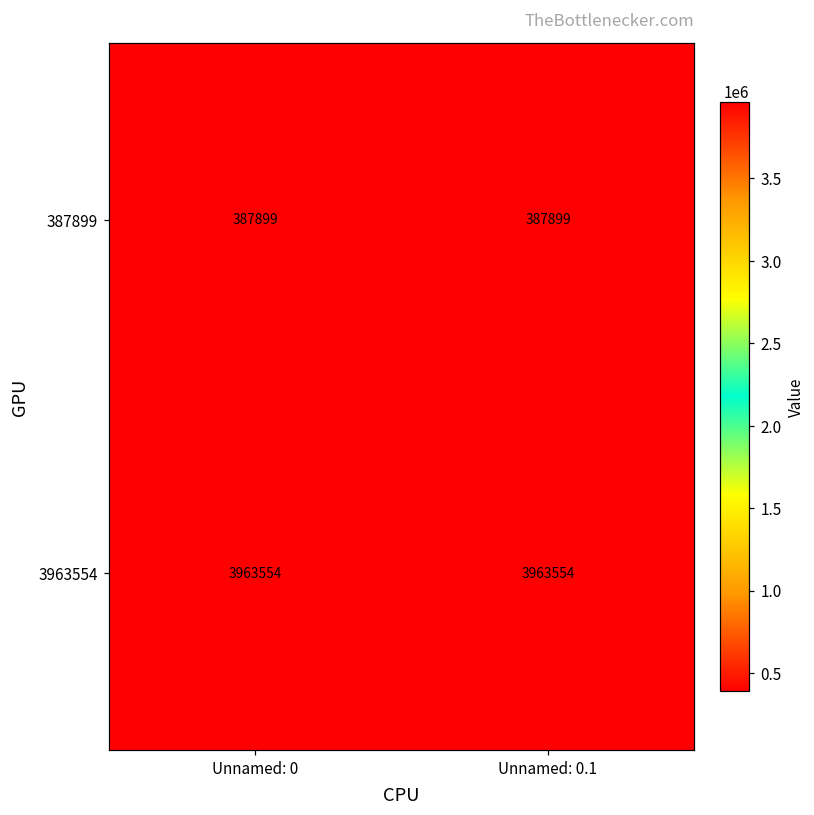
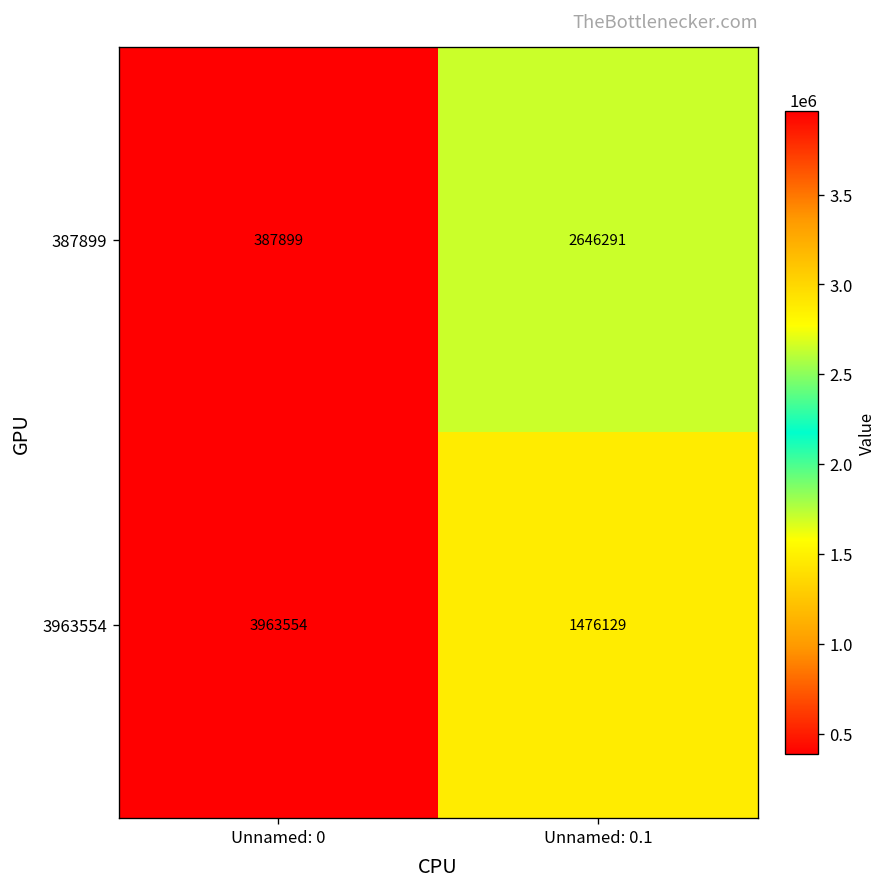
  {
    "387899": {
      "Unnamed: 0": 387899,
-     "Unnamed: 0.1": 387899
+     "Unnamed: 0.1": 2646291
    },
    "3963554": {
      "Unnamed: 0": 3963554,
-     "Unnamed: 0.1": 3963554
+     "Unnamed: 0.1": 1476129
    }
  }
